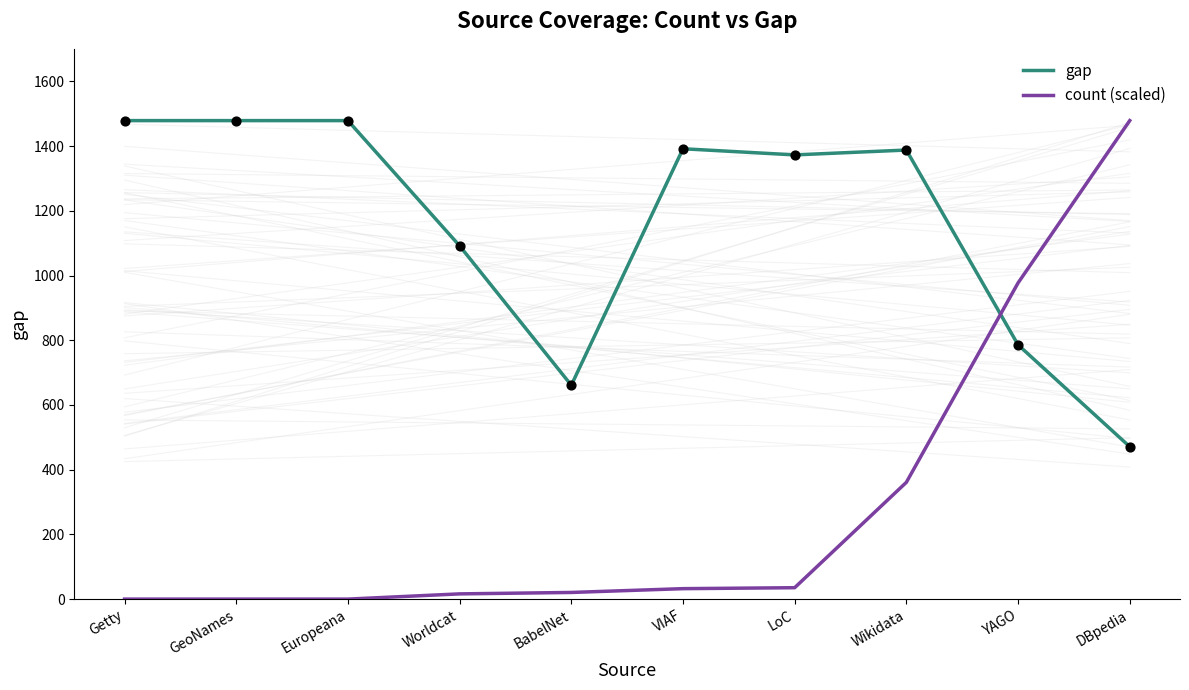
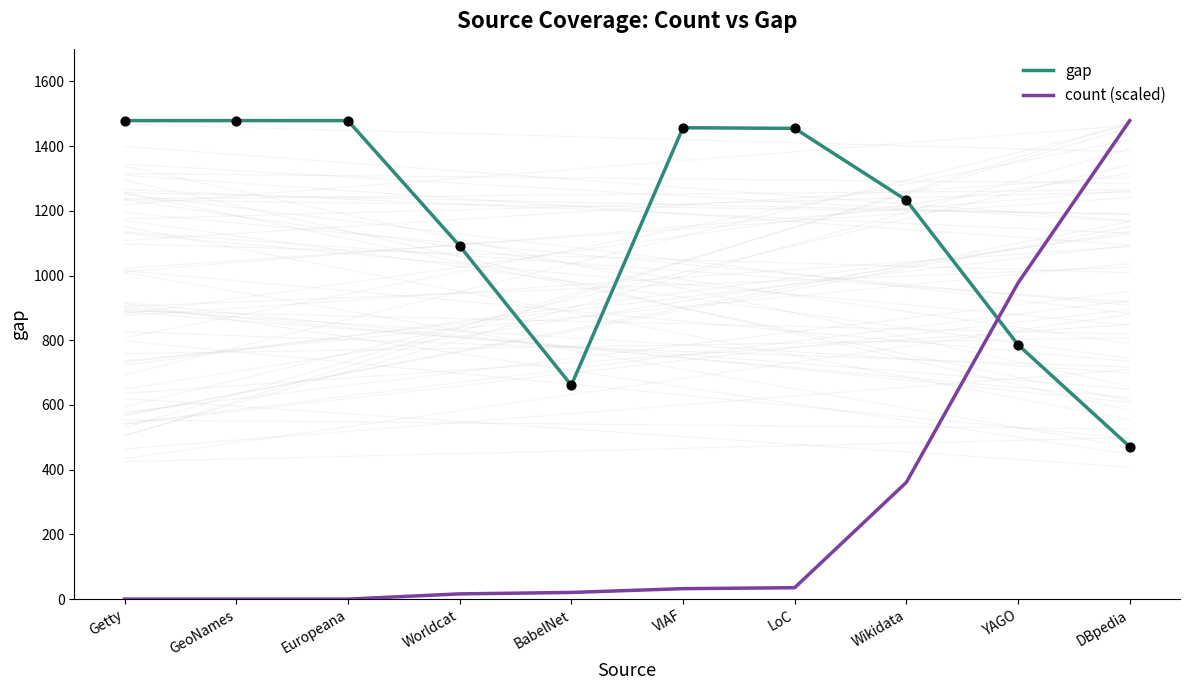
  {
    "gap": {
      "Getty": 1480,
      "GeoNames": 1480,
      "Europeana": 1480,
      "Worldcat": 1090,
      "BabelNet": 660,
-     "VIAF": 1390,
-     "LoC": 1370,
-     "Wikidata": 1390,
+     "VIAF": 1460,
+     "LoC": 1460,
+     "Wikidata": 1230,
      "YAGO": 790
    },
    "count (scaled)": {
      "Getty": 0,
      "GeoNames": 0,
      "Europeana": 0,
      "Worldcat": 20,
      "BabelNet": 20,
      "VIAF": 30,
      "LoC": 40,
      "Wikidata": 360,
      "YAGO": 980
    }
  }
